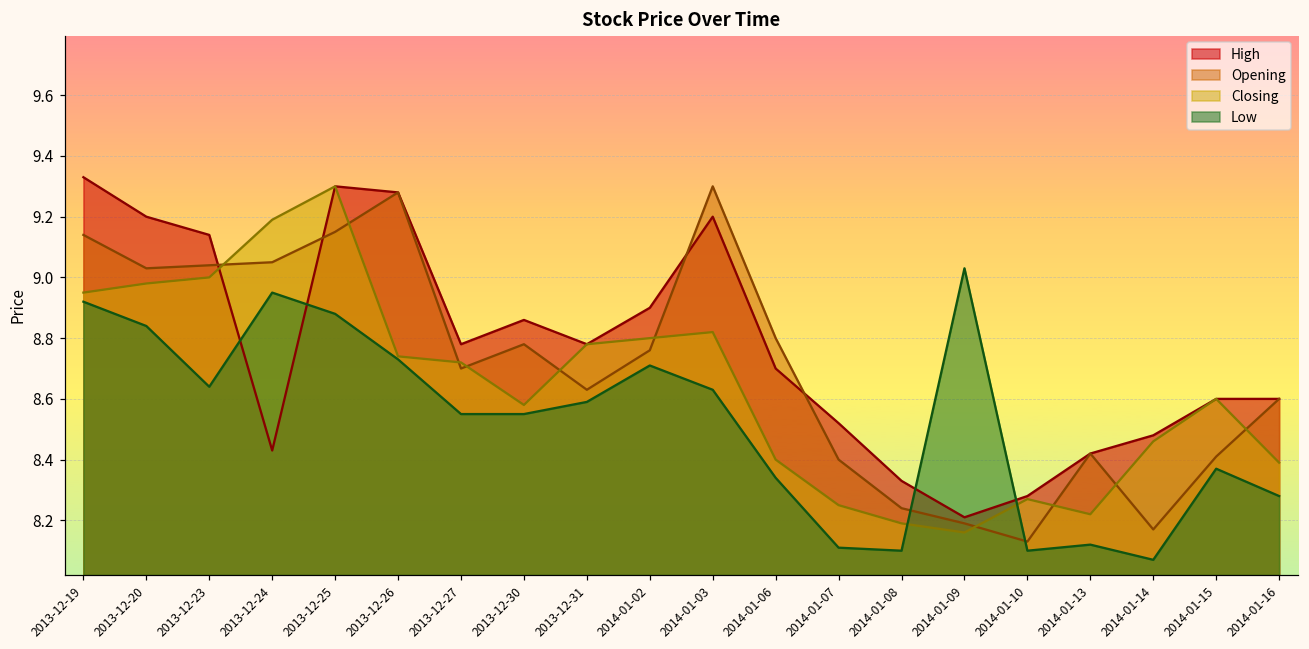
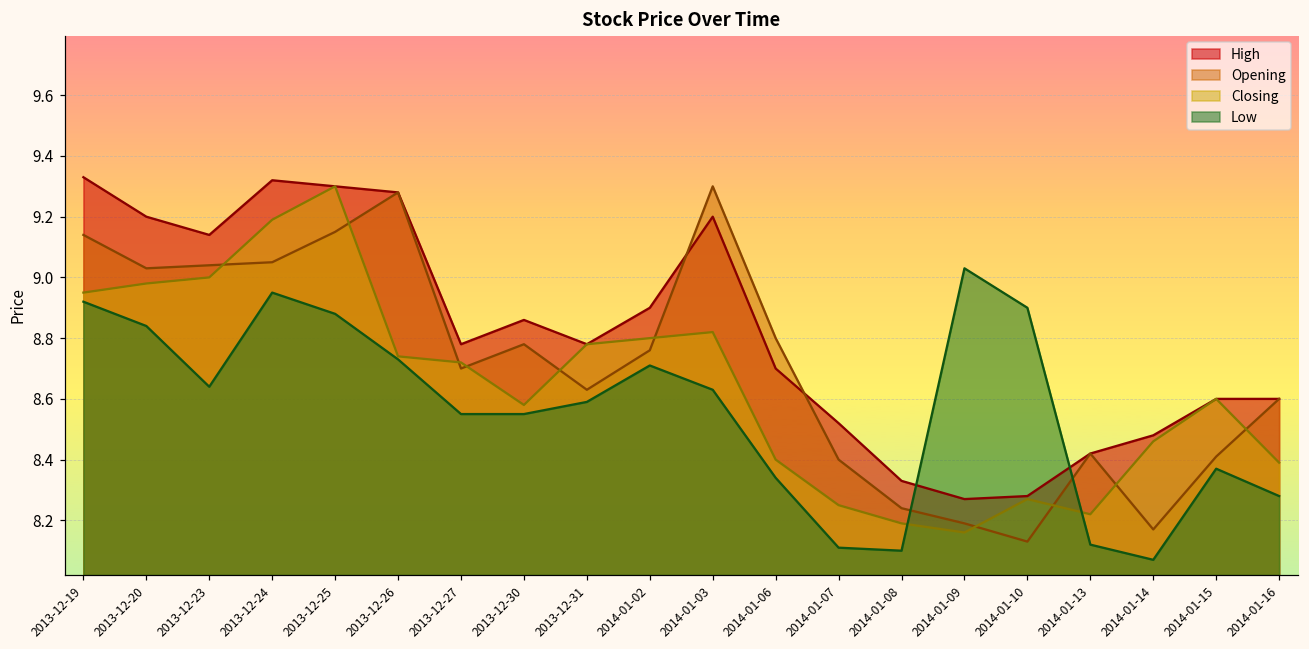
  {
    "High": {
      "2013-12-19": 9.33,
      "2013-12-20": 9.20,
      "2013-12-23": 9.14,
-     "2013-12-24": 8.43,
+     "2013-12-24": 9.32,
      "2013-12-27": 8.78,
      "2013-12-30": 8.86,
      "2014-01-02": 8.90,
      "2014-01-03": 9.20,
      "2014-01-06": 8.70,
      "2014-01-07": 8.52,
      "2014-01-08": 8.33,
-     "2014-01-09": 8.21,
+     "2014-01-09": 8.27,
      "2014-01-10": 8.28,
      "2014-01-14": 8.48
    },
    "Low": {
      "2013-12-19": 8.92,
      "2013-12-20": 8.84,
      "2013-12-23": 8.64,
      "2013-12-24": 8.95,
      "2013-12-25": 8.88,
      "2013-12-26": 8.73,
      "2013-12-27": 8.55,
      "2013-12-30": 8.55,
      "2013-12-31": 8.59,
      "2014-01-02": 8.71,
      "2014-01-03": 8.63,
      "2014-01-06": 8.34,
      "2014-01-07": 8.11,
      "2014-01-08": 8.1,
      "2014-01-09": 9.03,
-     "2014-01-10": 8.1,
+     "2014-01-10": 8.9,
      "2014-01-13": 8.12,
      "2014-01-14": 8.07,
      "2014-01-15": 8.37,
      "2014-01-16": 8.28
    }
  }
